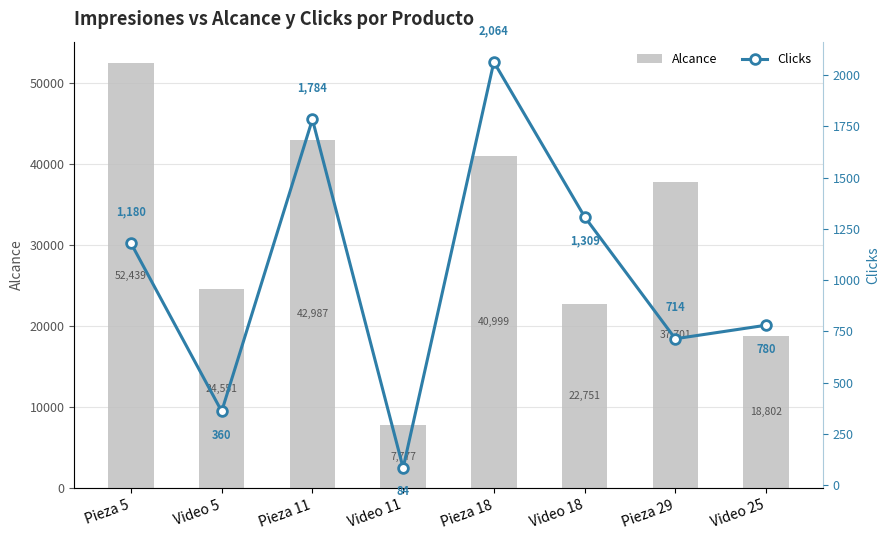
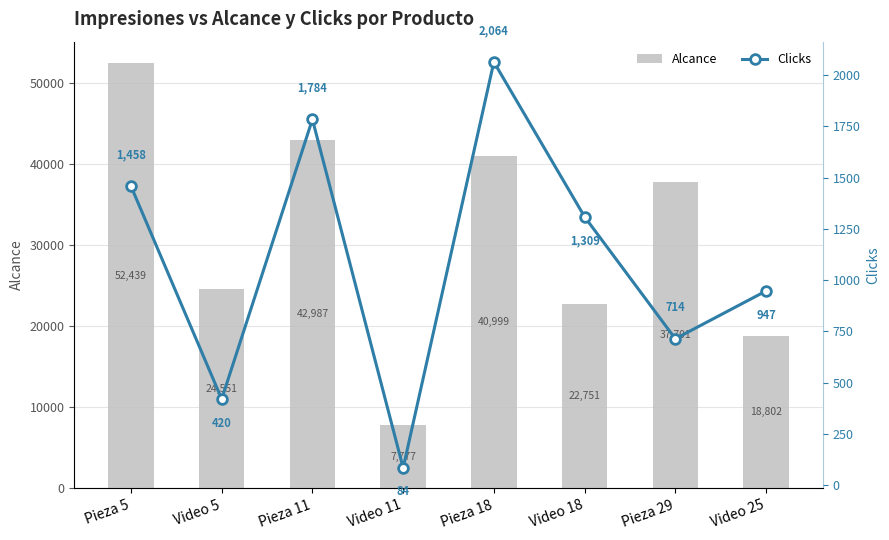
  {
    "Alcance": {
      "Pieza 5": "52,439",
      "Video 5": "24,551",
      "Pieza 11": "42,987",
      "Video 11": "7,777",
      "Pieza 18": "40,999",
      "Video 18": "22,751",
      "Video 25": "18,802"
    },
    "Clicks": {
-     "Pieza 5": "1,180",
-     "Video 5": "360",
+     "Pieza 5": "1,458",
+     "Video 5": "420",
      "Pieza 11": "1,784",
      "Video 11": "84",
      "Pieza 18": "2,064",
      "Video 18": "1,309",
      "Pieza 29": "714",
-     "Video 25": "780"
+     "Video 25": "947"
    }
  }
